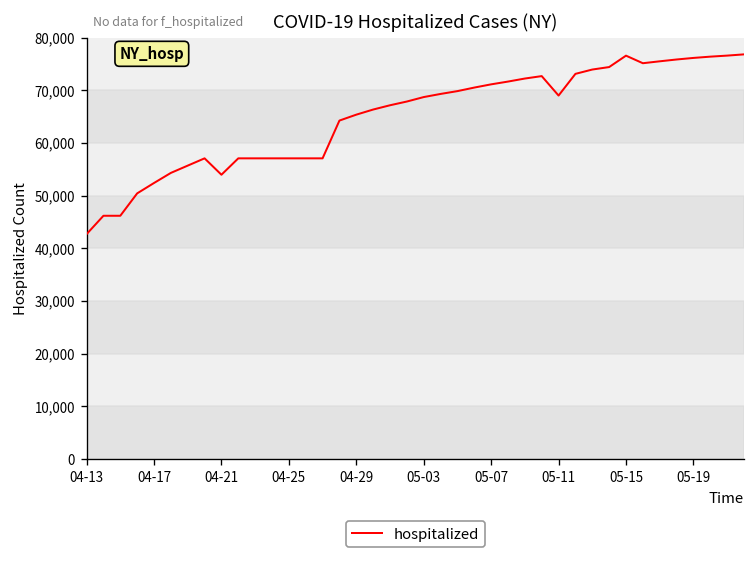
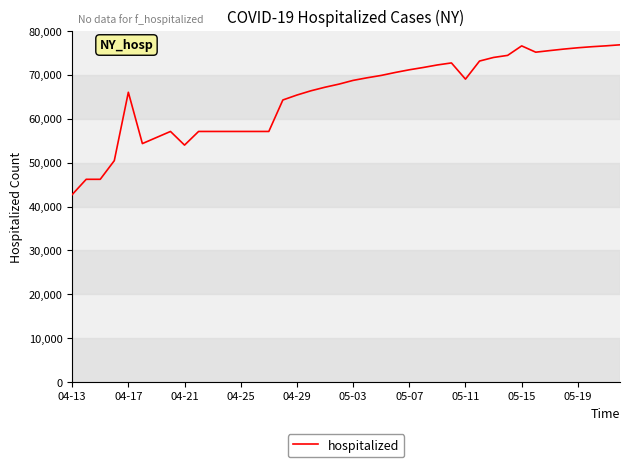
  {
    "04-13": "43,000",
-   "04-17": "52,000",
+   "04-17": "66,000",
    "04-21": "54,000",
    "04-25": "57,000",
    "04-29": "65,000",
    "05-03": "69,000",
    "05-07": "71,000",
    "05-11": "69,000",
    "05-15": "77,000",
    "05-19": "76,000"
  }
